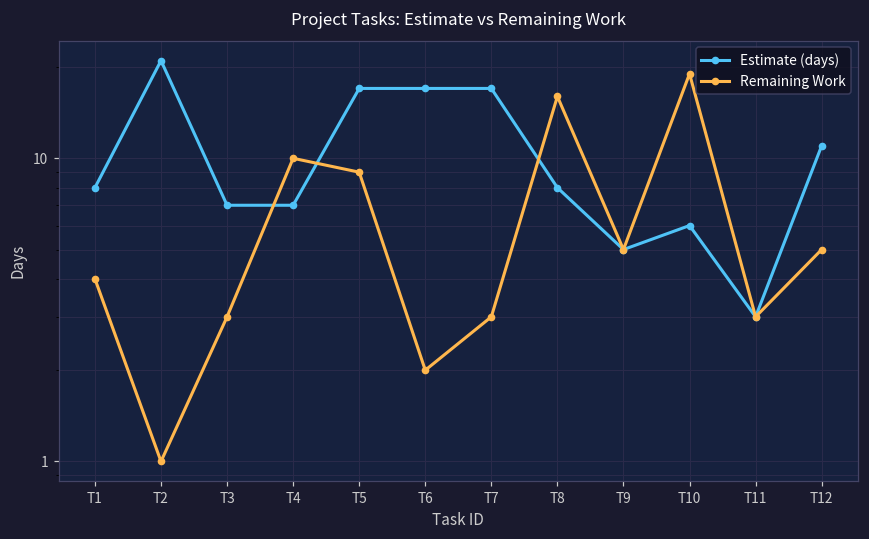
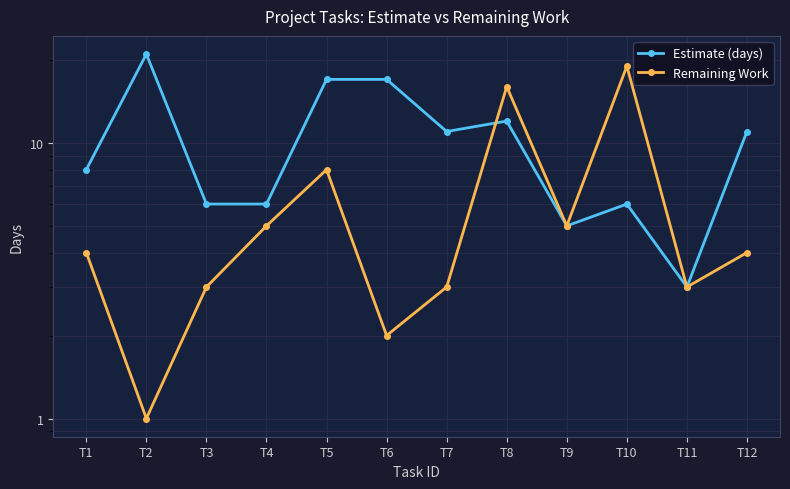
  {
    "Estimate (days)": {
      "T1": 8,
      "T2": 21,
-     "T3": 7,
-     "T4": 7,
+     "T3": 6,
+     "T4": 6,
      "T5": 17,
      "T6": 17,
-     "T7": 17,
-     "T8": 8,
+     "T7": 11,
+     "T8": 12,
      "T10": 6,
      "T12": 11
    },
    "Remaining Work": {
      "T1": 4,
      "T2": 1,
      "T3": 3,
-     "T4": 10,
-     "T5": 9,
+     "T4": 5,
+     "T5": 8,
      "T6": 2,
      "T7": 3,
      "T8": 16,
      "T10": 19,
-     "T12": 5
+     "T12": 4
    }
  }
